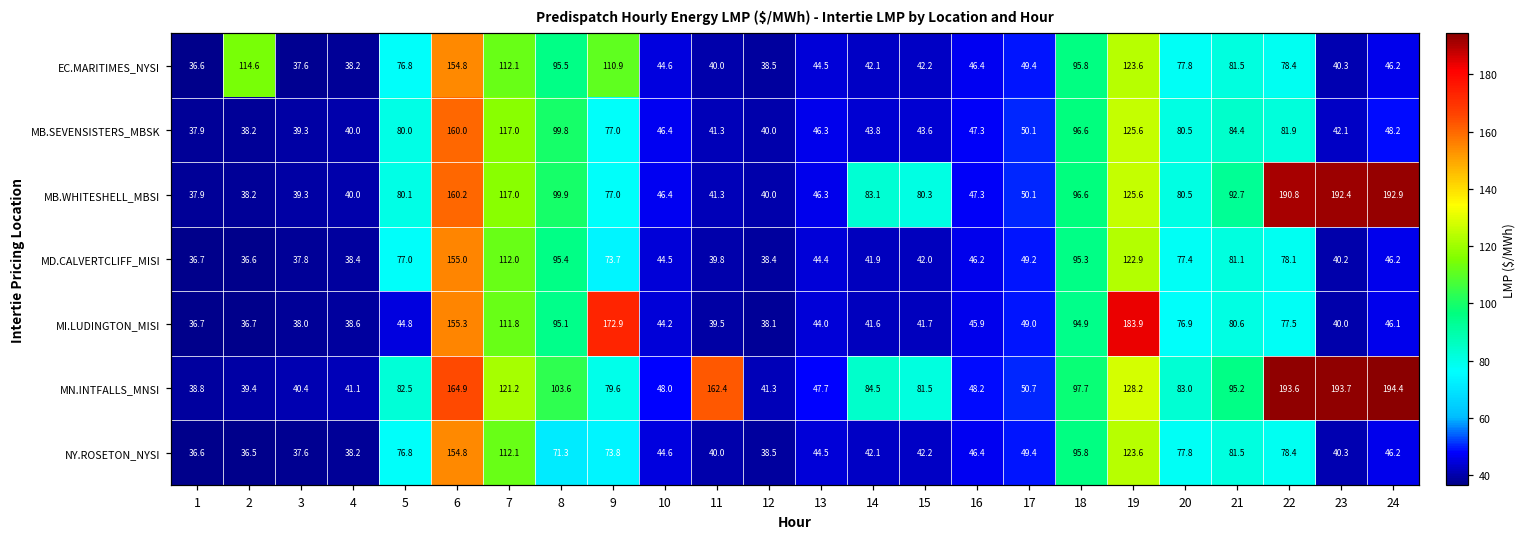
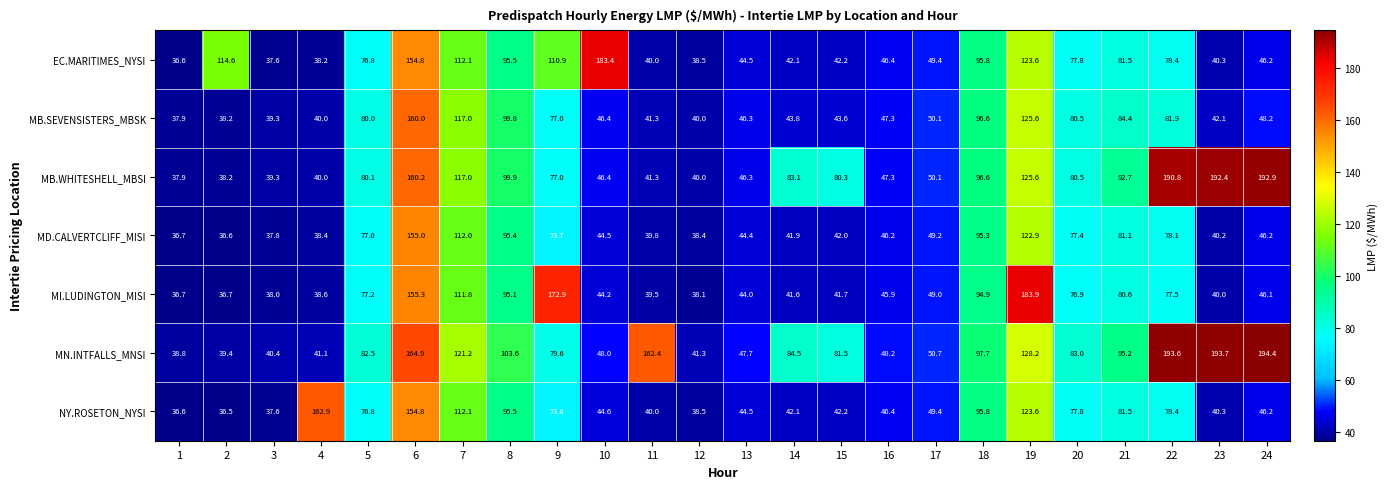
  {
    "EC.MARITIMES_NYSI": {
      "1": 36.6,
      "2": 114.6,
      "3": 37.6,
      "4": 38.2,
      "5": 76.8,
      "6": 154.8,
      "7": 112.1,
      "8": 95.5,
      "9": 110.9,
-     "10": 44.6,
+     "10": 183.4,
      "11": 40.0,
      "12": 38.5,
      "13": 44.5,
      "14": 42.1,
      "15": 42.2,
      "16": 46.4,
      "17": 49.4,
      "18": 95.8,
      "19": 123.6,
      "20": 77.8,
      "21": 81.5,
      "22": 78.4,
      "23": 40.3,
      "24": 46.2
    },
    "MB.SEVENSISTERS_MBSK": {
      "1": 37.9,
      "2": 38.2,
      "3": 39.3,
      "4": 40.0,
      "5": 80.0,
      "6": 160.0,
      "7": 117.0,
      "8": 99.8,
      "9": 77.0,
      "10": 46.4,
      "11": 41.3,
      "12": 40.0,
      "13": 46.3,
      "14": 43.8,
      "15": 43.6,
      "16": 47.3,
      "17": 50.1,
      "18": 96.6,
      "19": 125.6,
      "20": 80.5,
      "21": 84.4,
      "22": 81.9,
      "23": 42.1,
      "24": 48.2
    },
    "MB.WHITESHELL_MBSI": {
      "1": 37.9,
      "2": 38.2,
      "3": 39.3,
      "4": 40.0,
      "5": 80.1,
      "6": 160.2,
      "7": 117.0,
      "8": 99.9,
      "9": 77.0,
      "10": 46.4,
      "11": 41.3,
      "12": 40.0,
      "13": 46.3,
      "14": 83.1,
      "15": 80.3,
      "16": 47.3,
      "17": 50.1,
      "18": 96.6,
      "19": 125.6,
      "20": 80.5,
      "21": 92.7,
      "22": 190.8,
      "23": 192.4,
      "24": 192.9
    },
    "MD.CALVERTCLIFF_MISI": {
      "1": 36.7,
      "2": 36.6,
      "3": 37.8,
      "4": 38.4,
      "5": 77.0,
      "6": 155.0,
      "7": 112.0,
      "8": 95.4,
      "9": 73.7,
      "10": 44.5,
      "11": 39.8,
      "12": 38.4,
      "13": 44.4,
      "14": 41.9,
      "15": 42.0,
      "16": 46.2,
      "17": 49.2,
      "18": 95.3,
      "19": 122.9,
      "20": 77.4,
      "21": 81.1,
      "22": 78.1,
      "23": 40.2,
      "24": 46.2
    },
    "MI.LUDINGTON_MISI": {
      "1": 36.7,
      "2": 36.7,
      "3": 38.0,
      "4": 38.6,
-     "5": 44.8,
+     "5": 77.2,
      "6": 155.3,
      "7": 111.8,
      "8": 95.1,
      "9": 172.9,
      "10": 44.2,
      "11": 39.5,
      "12": 38.1,
      "13": 44.0,
      "14": 41.6,
      "15": 41.7,
      "16": 45.9,
      "17": 49.0,
      "18": 94.9,
      "19": 183.9,
      "20": 76.9,
      "21": 80.6,
      "22": 77.5,
      "23": 40.0,
      "24": 46.1
    },
    "MN.INTFALLS_MNSI": {
      "1": 38.8,
      "2": 39.4,
      "3": 40.4,
      "4": 41.1,
      "5": 82.5,
      "6": 164.9,
      "7": 121.2,
      "8": 103.6,
      "9": 79.6,
      "10": 48.0,
      "11": 162.4,
      "12": 41.3,
      "13": 47.7,
      "14": 84.5,
      "15": 81.5,
      "16": 48.2,
      "17": 50.7,
      "18": 97.7,
      "19": 128.2,
      "20": 83.0,
      "21": 95.2,
      "22": 193.6,
      "23": 193.7,
      "24": 194.4
    },
    "NY.ROSETON_NYSI": {
      "1": 36.6,
      "2": 36.5,
      "3": 37.6,
-     "4": 38.2,
+     "4": 162.9,
      "5": 76.8,
      "6": 154.8,
      "7": 112.1,
-     "8": 71.3,
+     "8": 95.5,
      "9": 73.8,
      "10": 44.6,
      "11": 40.0,
      "12": 38.5,
      "13": 44.5,
      "14": 42.1,
      "15": 42.2,
      "16": 46.4,
      "17": 49.4,
      "18": 95.8,
      "19": 123.6,
      "20": 77.8,
      "21": 81.5,
      "22": 78.4,
      "23": 40.3,
      "24": 46.2
    }
  }
